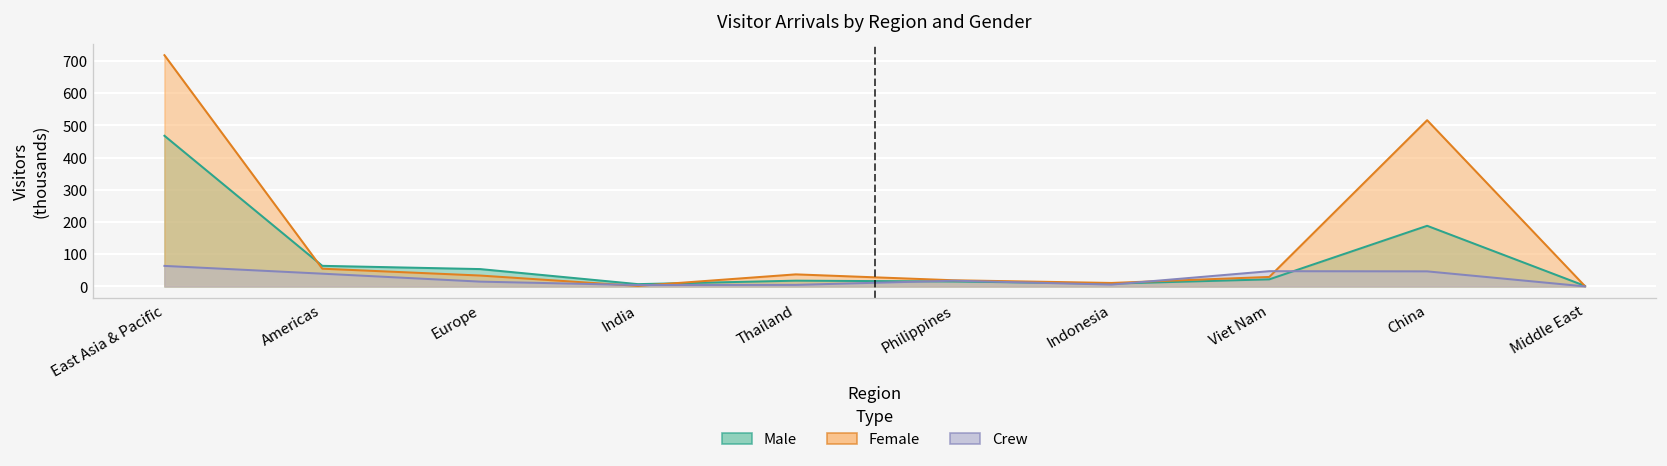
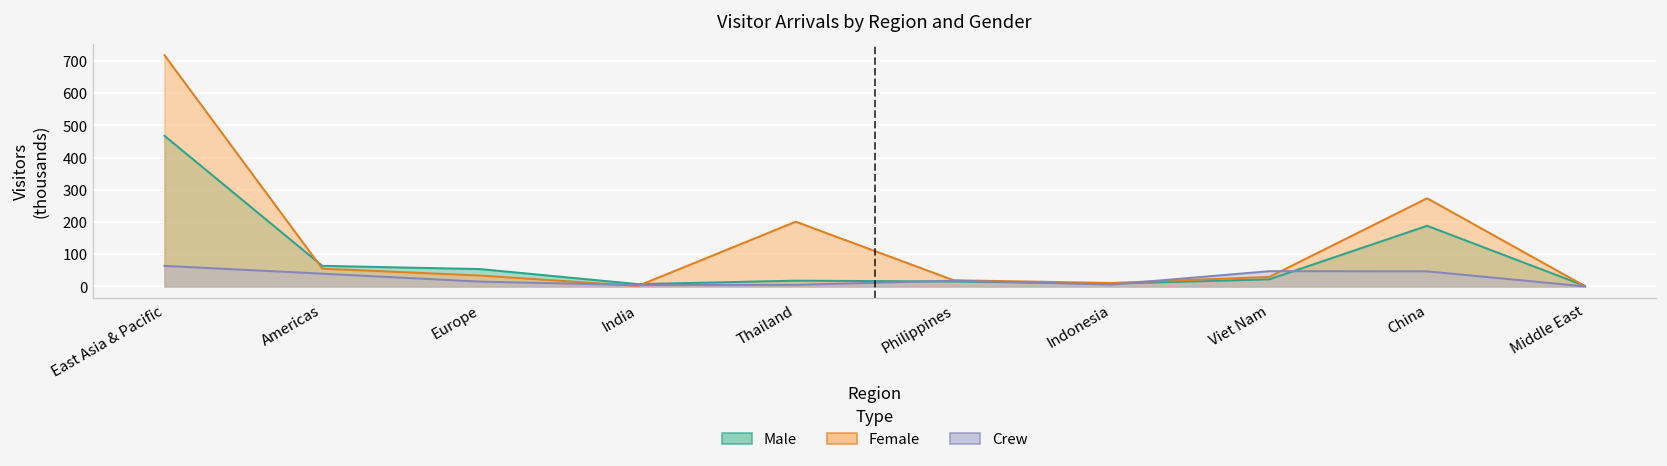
  {
    "Male": {
      "East Asia & Pacific": 470,
      "Europe": 50,
      "Thailand": 20,
      "China": 190
    },
    "Female": {
      "East Asia & Pacific": 720,
      "Europe": 30,
-     "Thailand": 40,
-     "China": 520
+     "Thailand": 200,
+     "China": 270
    },
    "Crew": {
      "East Asia & Pacific": 60,
      "Americas": 40,
      "Europe": 10,
      "Thailand": 0,
      "Viet Nam": 50,
      "China": 50
    }
  }
